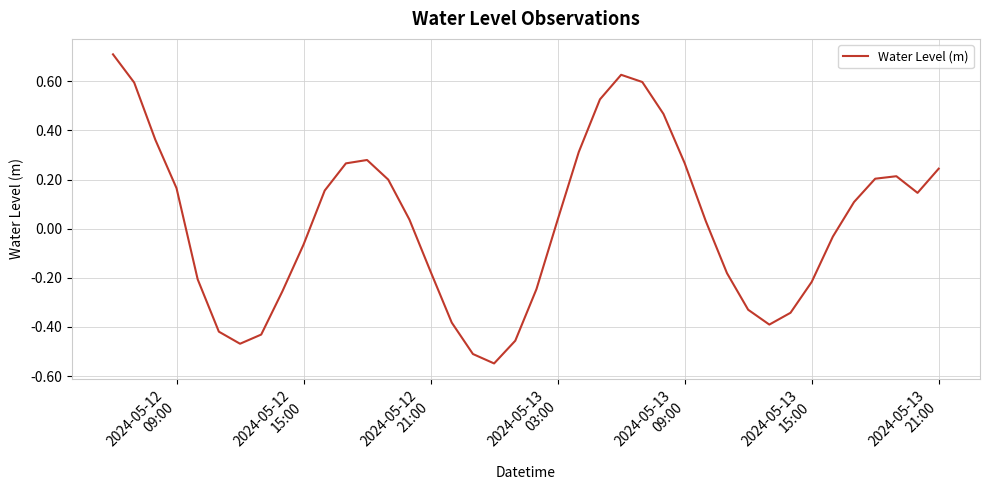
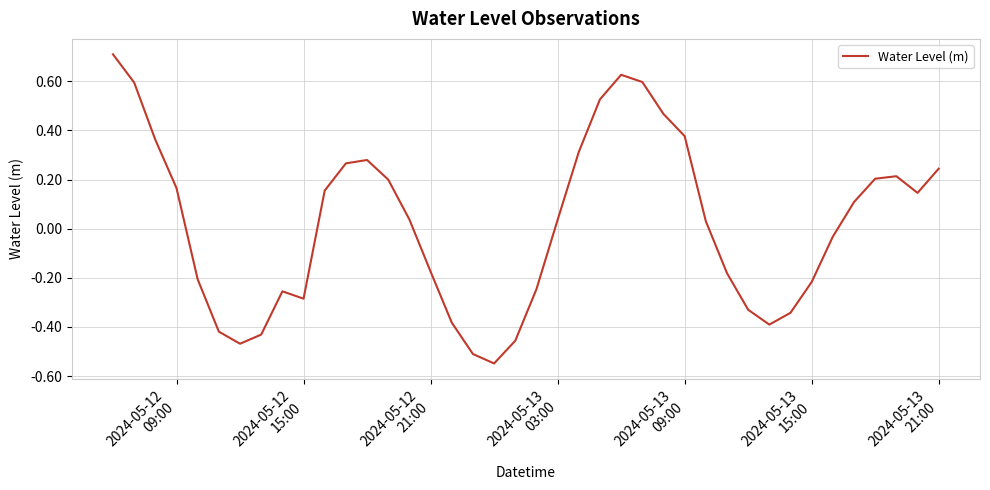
  {
    "2024-05-12 09:00": 0.16,
-   "2024-05-12 15:00": -0.06,
+   "2024-05-12 15:00": -0.28,
    "2024-05-12 21:00": -0.17,
    "2024-05-13 03:00": 0.04,
-   "2024-05-13 09:00": 0.27,
+   "2024-05-13 09:00": 0.38,
    "2024-05-13 15:00": -0.22,
    "2024-05-13 21:00": 0.24
  }
